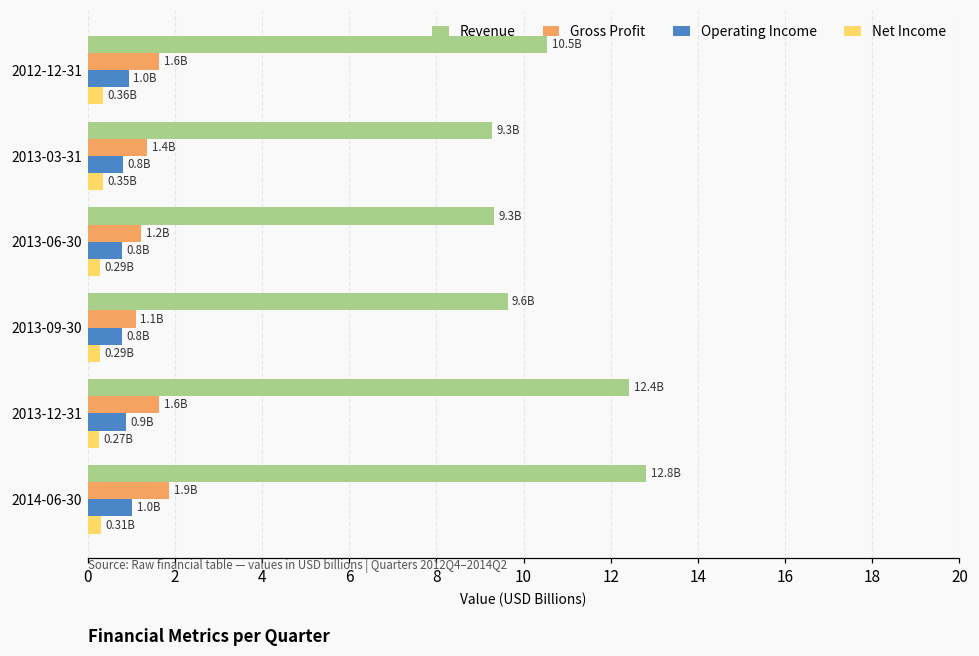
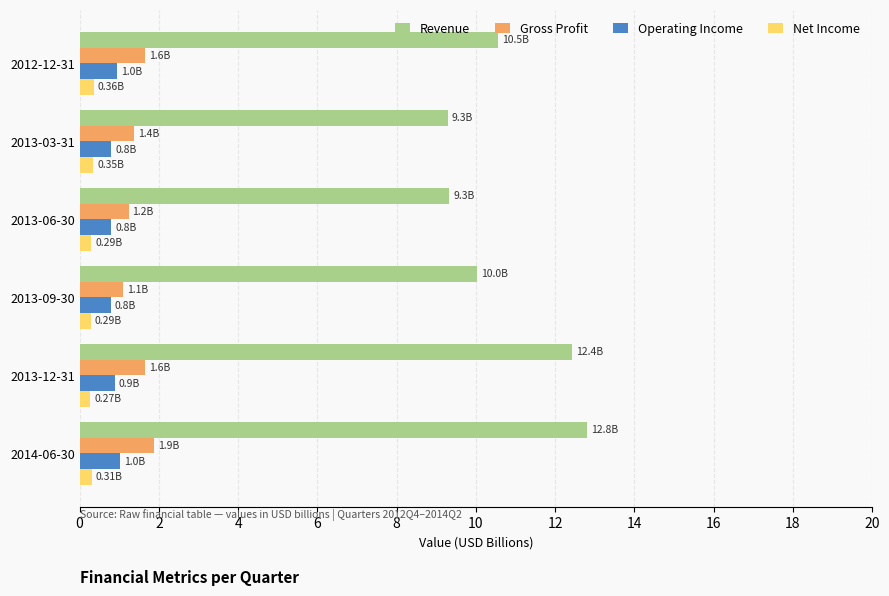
  {
    "Revenue": {
      "2012-12-31": "10.5B",
      "2013-03-31": "9.3B",
      "2013-06-30": "9.3B",
-     "2013-09-30": "9.6B",
+     "2013-09-30": "10.0B",
      "2013-12-31": "12.4B",
      "2014-06-30": "12.8B"
    },
    "Operating Income": {
      "2012-12-31": "1.0B",
      "2013-03-31": "0.8B",
      "2013-06-30": "0.8B",
      "2013-09-30": "0.8B",
      "2013-12-31": "0.9B",
      "2014-06-30": "1.0B"
    }
  }
